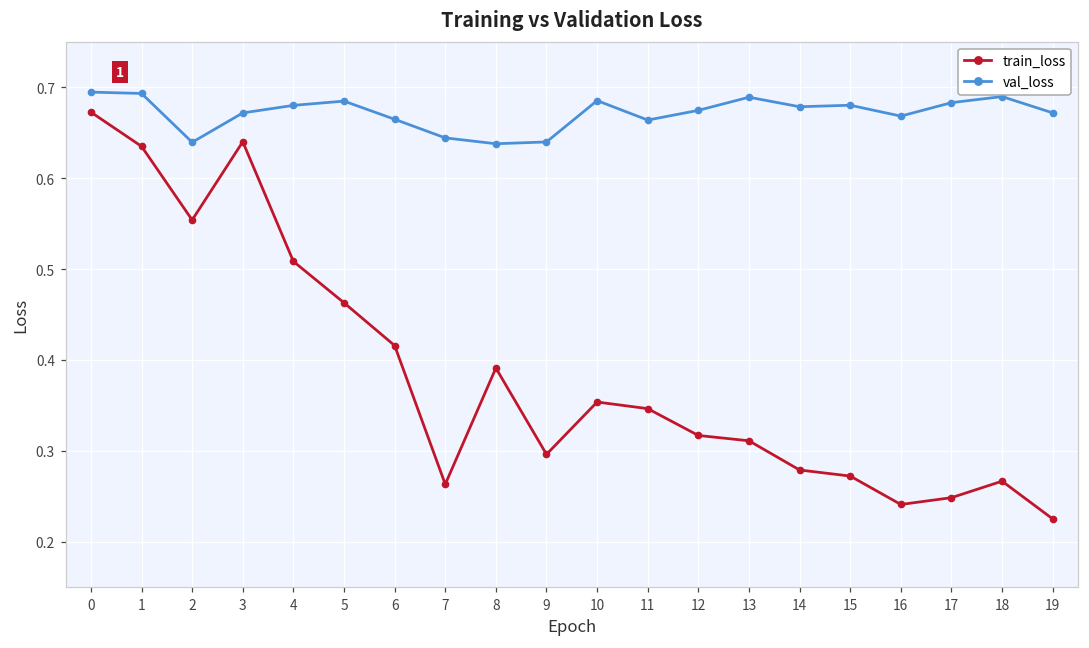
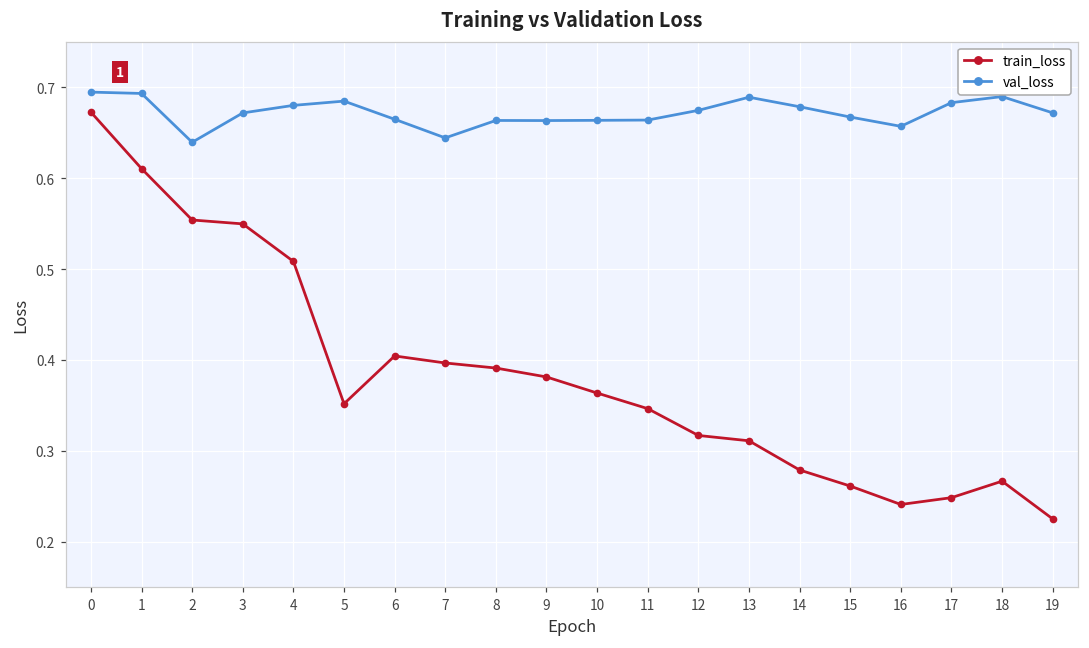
  {
    "train_loss": {
      "0": 0.67,
-     "1": 0.63,
+     "1": 0.61,
      "2": 0.55,
-     "3": 0.64,
+     "3": 0.55,
      "4": 0.51,
-     "5": 0.46,
-     "6": 0.42,
-     "7": 0.26,
+     "5": 0.35,
+     "6": 0.40,
+     "7": 0.40,
      "8": 0.39,
-     "9": 0.30,
-     "10": 0.35,
+     "9": 0.38,
+     "10": 0.36,
      "11": 0.35,
      "12": 0.32,
      "13": 0.31,
      "14": 0.28,
-     "15": 0.27,
+     "15": 0.26,
      "16": 0.24,
      "17": 0.25,
      "18": 0.27,
      "19": 0.23
    },
    "val_loss": {
      "2": 0.64,
      "3": 0.67,
      "4": 0.68,
      "5": 0.68,
      "6": 0.66,
      "7": 0.64,
-     "8": 0.64,
-     "9": 0.64,
-     "10": 0.69,
+     "8": 0.66,
+     "9": 0.66,
+     "10": 0.66,
      "11": 0.66,
      "12": 0.67,
      "13": 0.69,
      "14": 0.68,
-     "15": 0.68,
-     "16": 0.67,
+     "15": 0.67,
+     "16": 0.66,
      "17": 0.68,
      "18": 0.69,
      "19": 0.67
    }
  }
